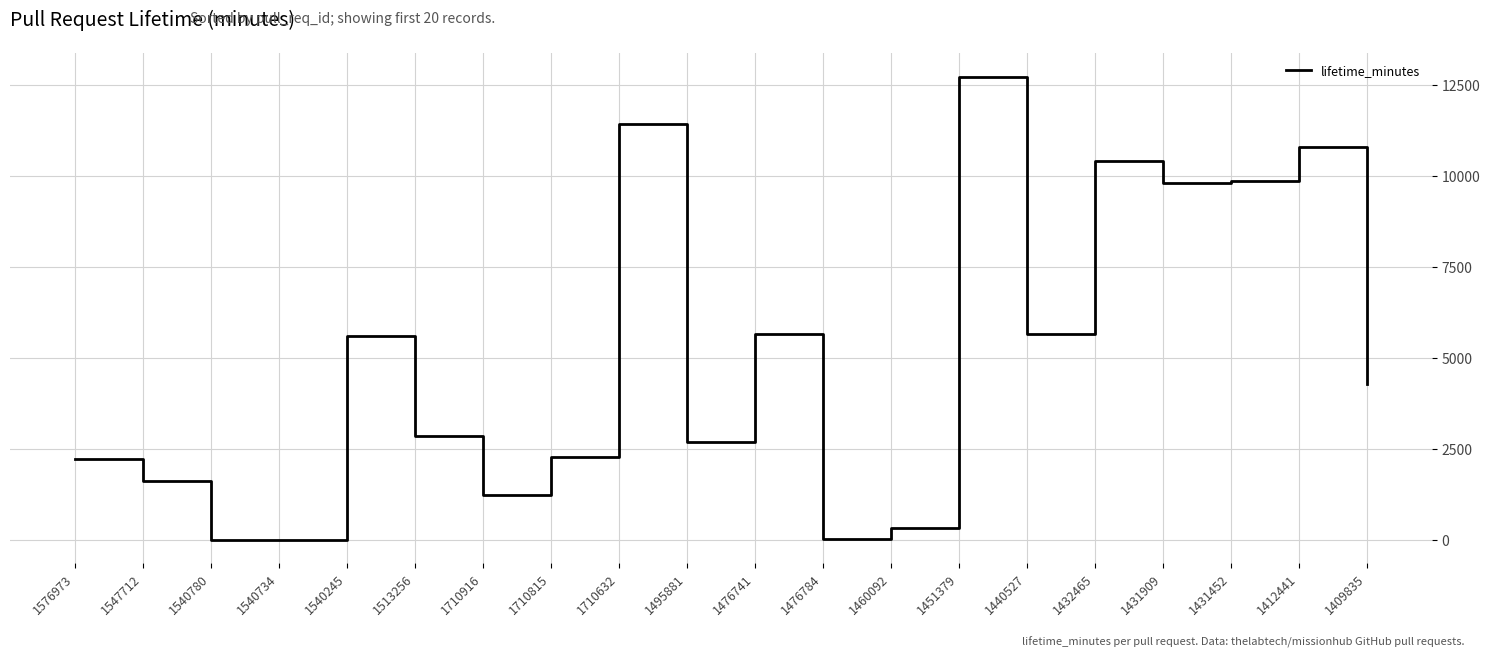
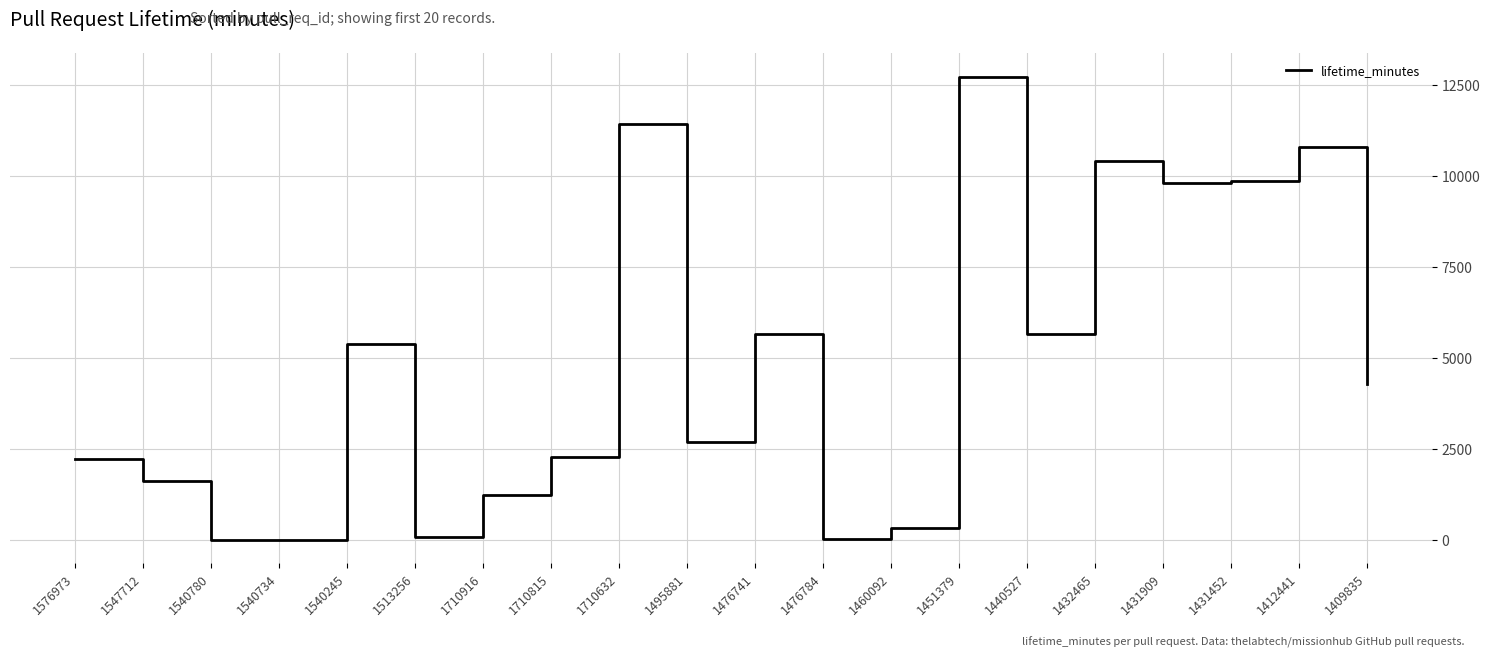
  {
    "1576973": 2200,
    "1547712": 1600,
    "1540780": 0,
    "1540734": 0,
-   "1540245": 5600,
-   "1513256": 2800,
+   "1540245": 5400,
+   "1513256": 100,
    "1710916": 1200,
    "1710815": 2300,
    "1710632": 11400,
    "1495881": 2700,
    "1476741": 5700,
    "1476784": 0,
    "1460092": 300,
    "1451379": 12700,
    "1440527": 5700,
    "1432465": 10400,
    "1431909": 9800,
    "1431452": 9800,
    "1412441": 10800,
    "1409835": 4300
  }
